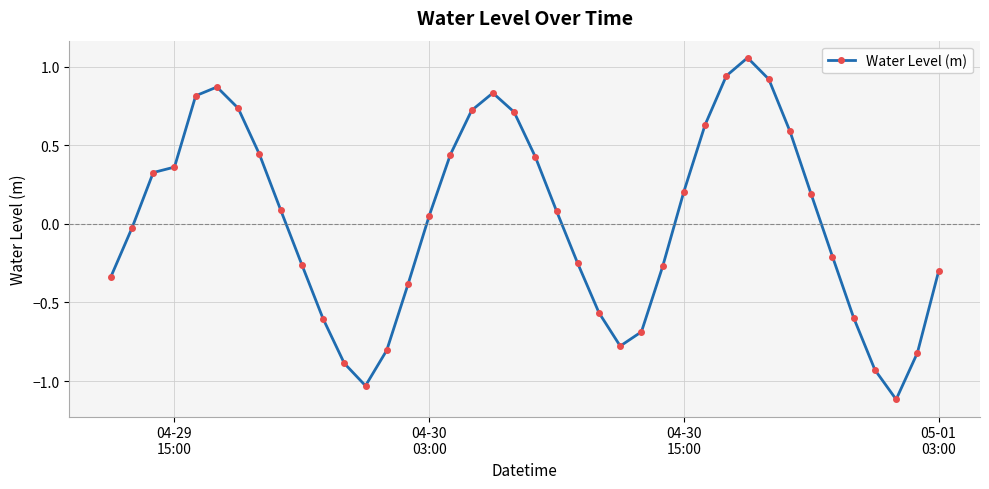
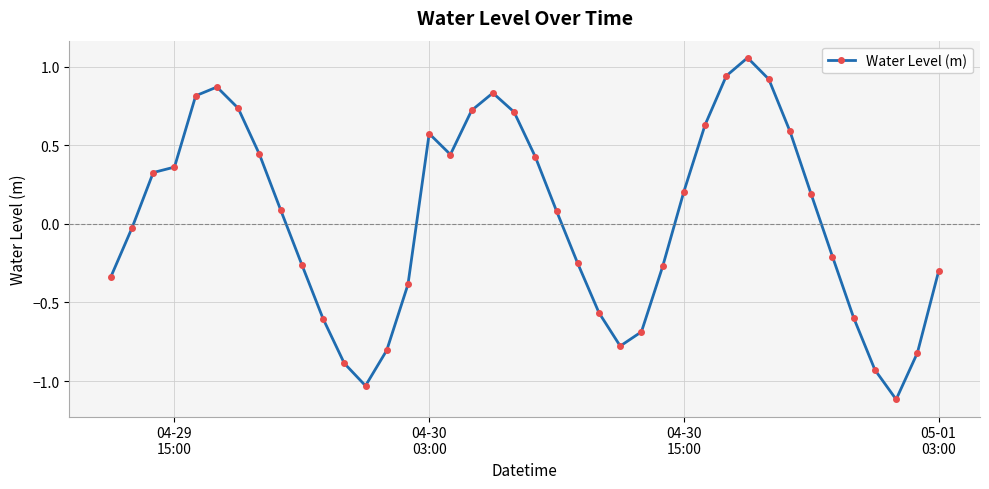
  {
    "04-29 15:00": 0.36,
-   "04-30 03:00": 0.05,
+   "04-30 03:00": 0.57,
    "04-30 15:00": 0.21,
    "05-01 03:00": -0.30
  }
